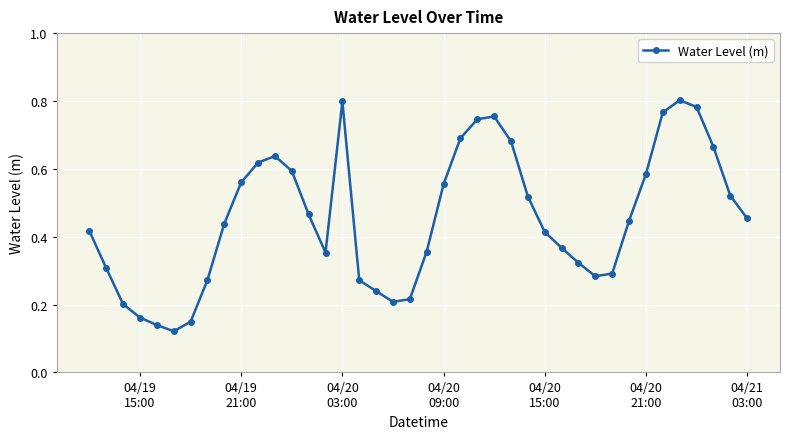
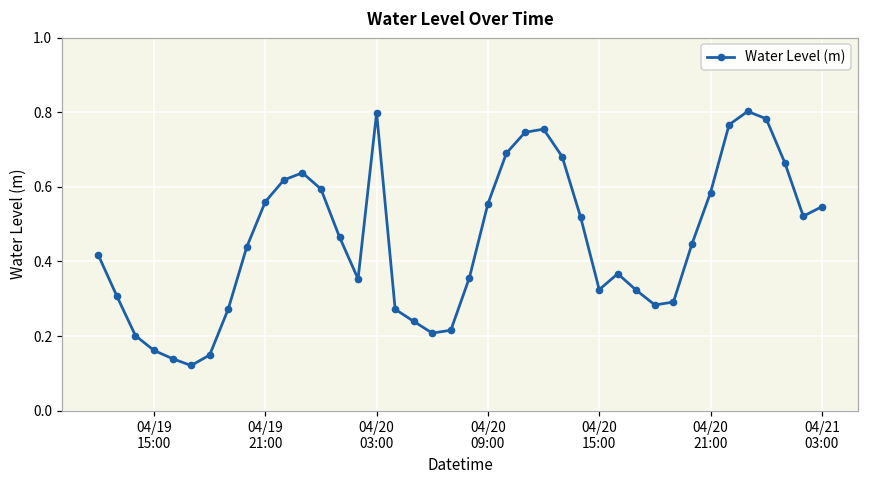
  {
    "04/19 15:00": 0.16,
    "04/19 21:00": 0.56,
    "04/20 03:00": 0.80,
    "04/20 09:00": 0.55,
-   "04/20 15:00": 0.41,
+   "04/20 15:00": 0.32,
    "04/20 21:00": 0.58,
-   "04/21 03:00": 0.45
+   "04/21 03:00": 0.55
  }
